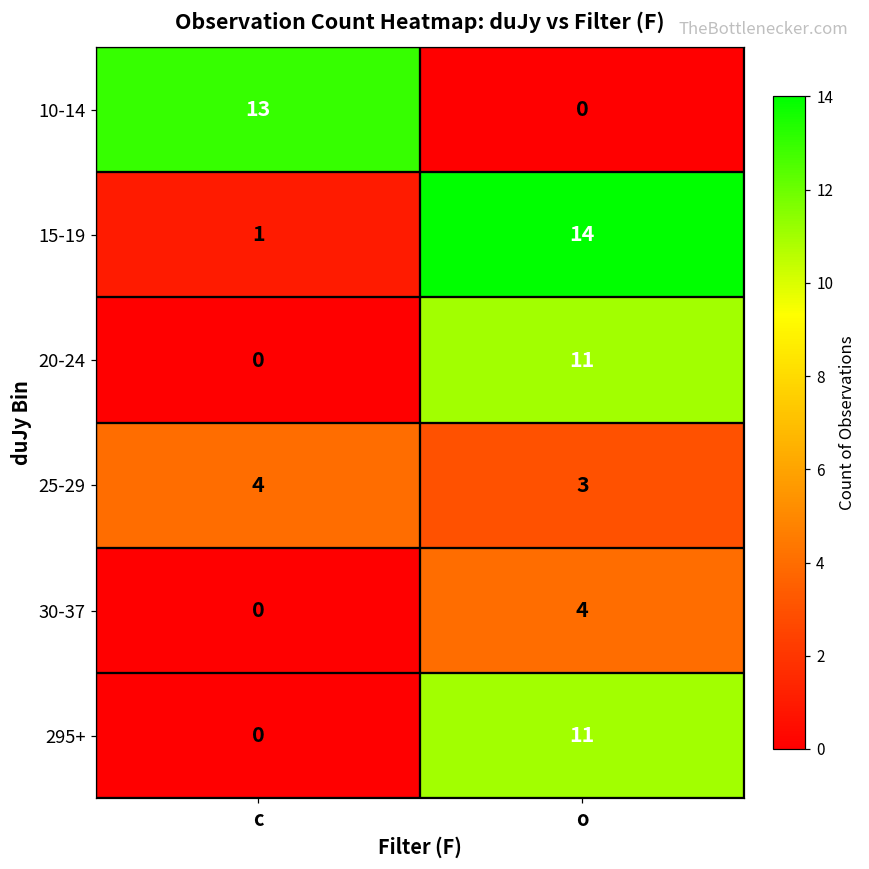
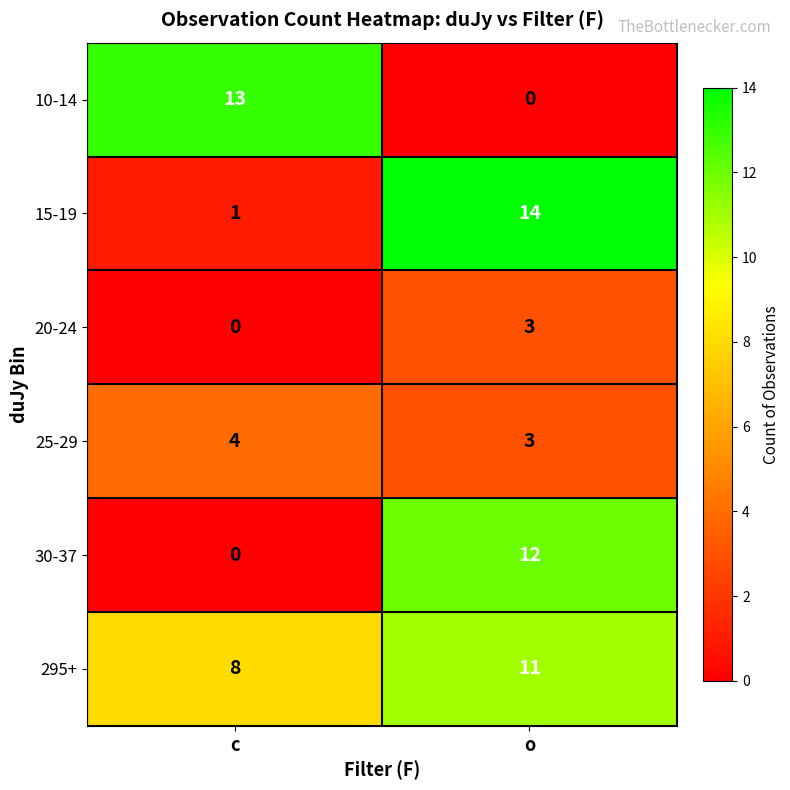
  {
    "10-14": {
      "c": 13,
      "o": 0
    },
    "15-19": {
      "c": 1,
      "o": 14
    },
    "20-24": {
      "c": 0,
-     "o": 11
+     "o": 3
    },
    "25-29": {
      "c": 4,
      "o": 3
    },
    "30-37": {
      "c": 0,
-     "o": 4
+     "o": 12
    },
    "295+": {
-     "c": 0,
+     "c": 8,
      "o": 11
    }
  }
